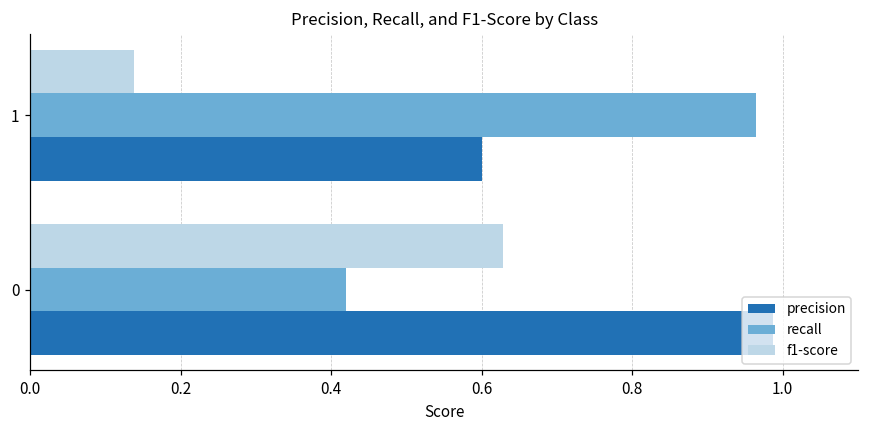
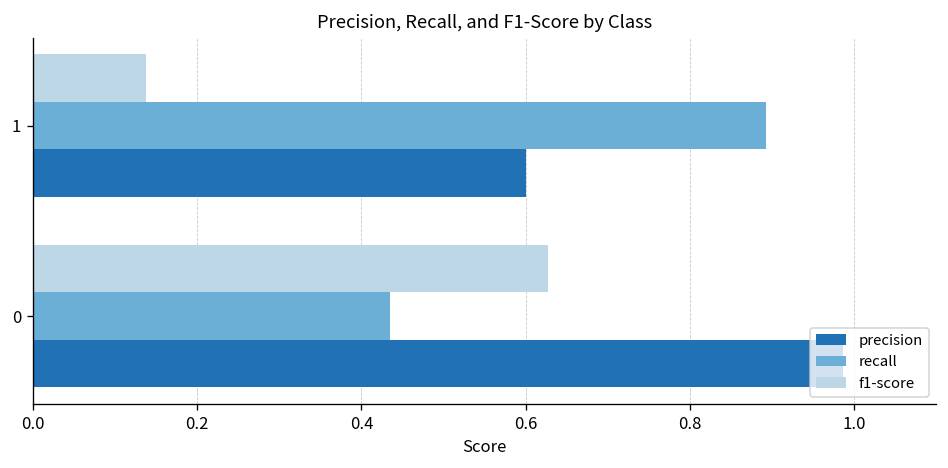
  {
    "precision": {
      "1": 0.60
    },
    "recall": {
-     "1": 0.96,
-     "0": 0.42
+     "1": 0.89,
+     "0": 0.43
    },
    "f1-score": {
      "1": 0.14,
      "0": 0.63
    }
  }
